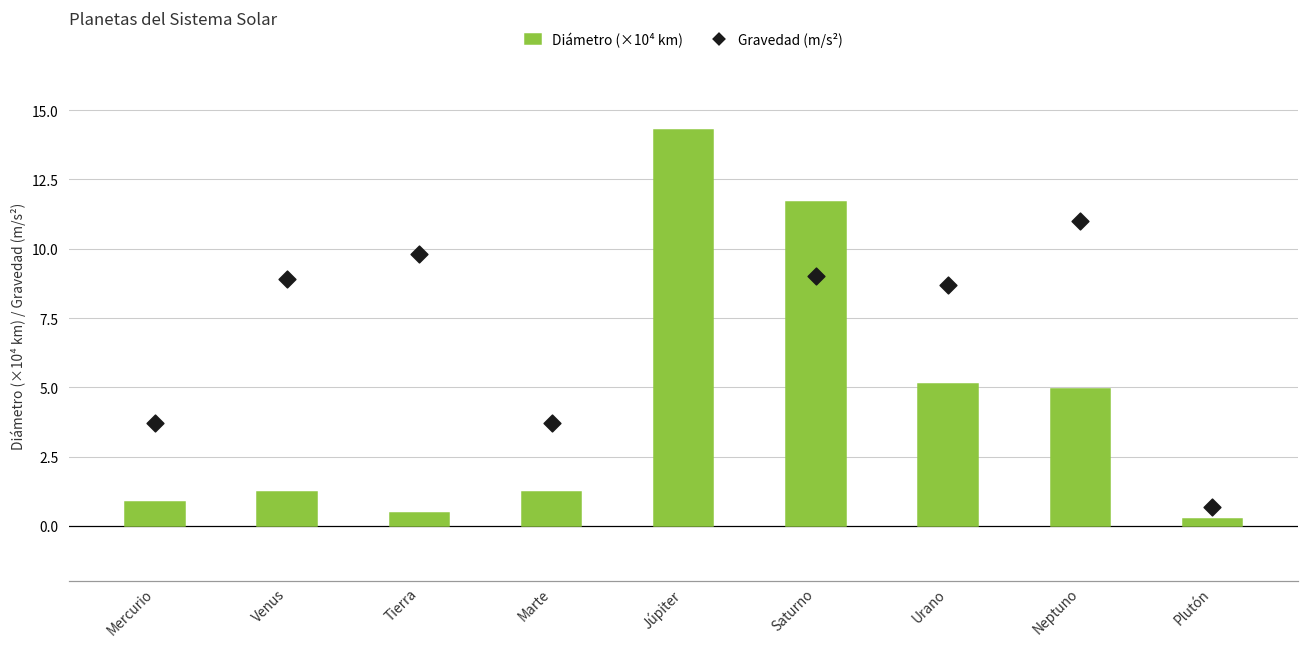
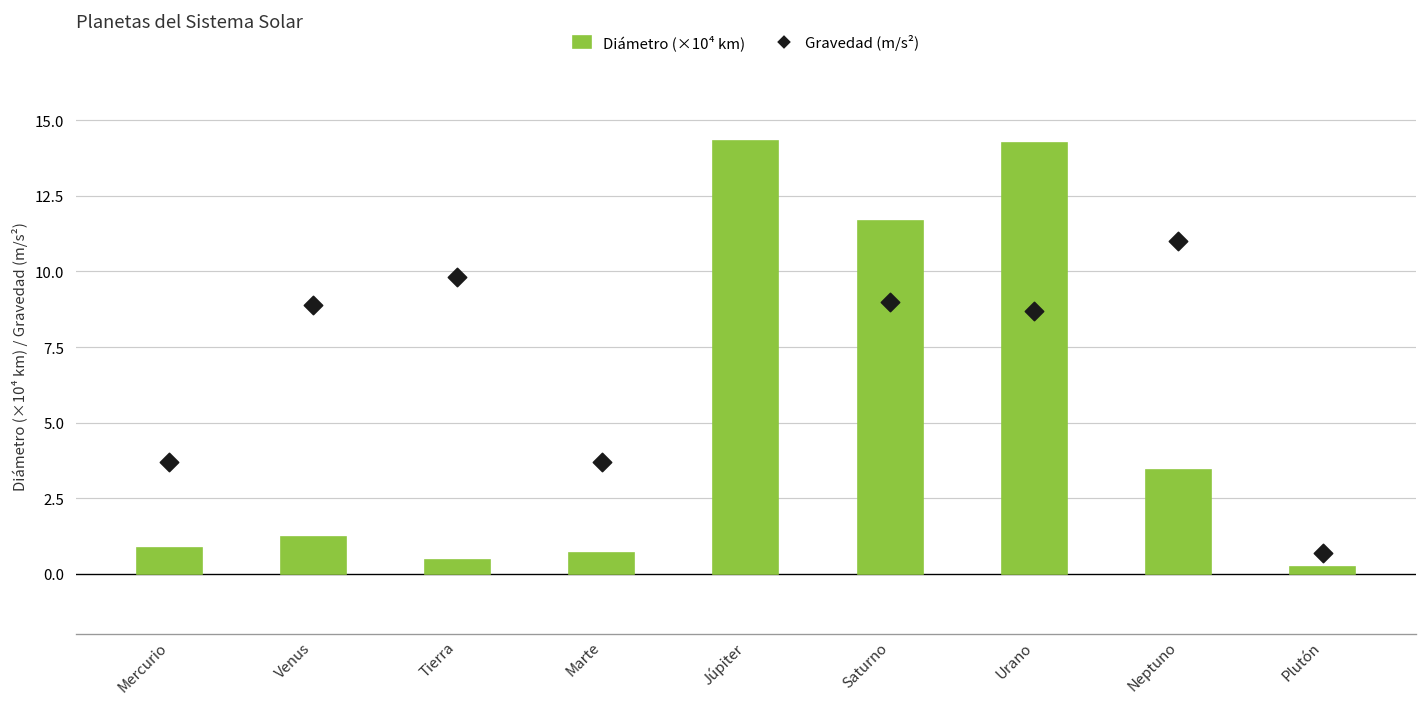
  {
    "Diámetro (×10⁴ km)": {
      "Mercurio": 0.9,
      "Venus": 1.2,
      "Tierra": 0.5,
-     "Marte": 1.2,
+     "Marte": 0.7,
      "Júpiter": 14.3,
      "Saturno": 11.7,
-     "Urano": 5.1,
-     "Neptuno": 5.0,
+     "Urano": 14.2,
+     "Neptuno": 3.4,
      "Plutón": 0.2
    }
  }
